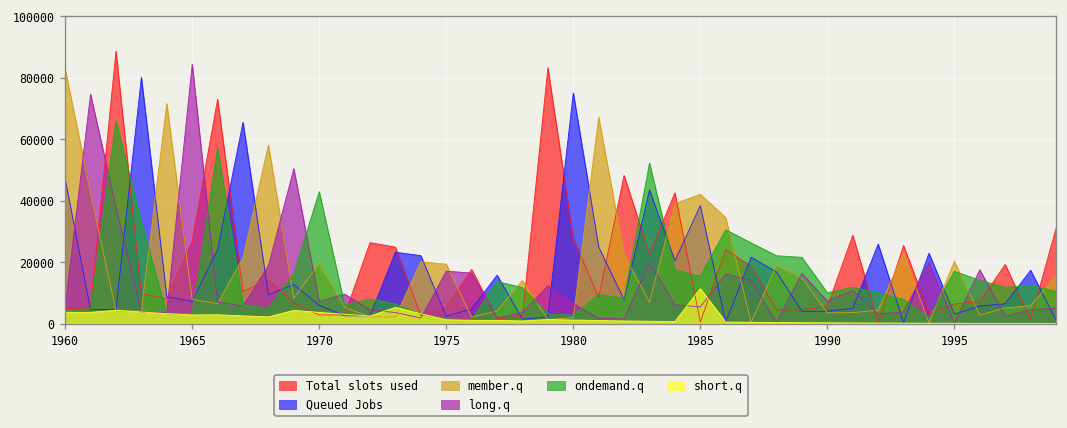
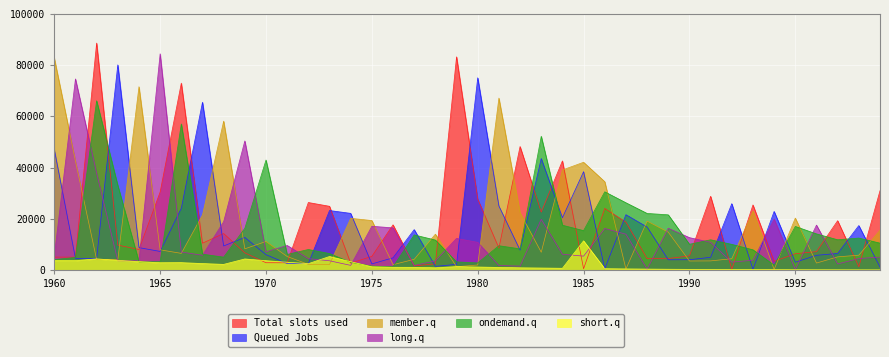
  {
    "Total slots used": {
-     "1965": 27000,
+     "1965": 30000,
      "1975": 5000,
      "1980": 28000,
      "1985": 0,
      "1990": 6000,
      "1995": 6000
    },
    "Queued Jobs": {
      "1960": 47000,
      "1970": 6000,
      "1980": 75000,
      "1985": 38000,
      "1995": 3000
    },
    "member.q": {
      "1960": 83000,
-     "1970": 20000,
+     "1970": 11000,
      "1975": 19000,
      "1985": 42000,
      "1995": 20000
    },
    "long.q": {
      "1965": 84000,
      "1970": 7000,
      "1975": 17000,
-     "1980": 6000,
+     "1980": 11000,
      "1985": 5000,
-     "1990": 7000
+     "1990": 13000
    },
    "ondemand.q": {
      "1970": 43000,
      "1985": 15000,
      "1990": 10000,
      "1995": 17000
    },
    "short.q": {
      "1985": 11000,
      "1990": 0
    }
  }
